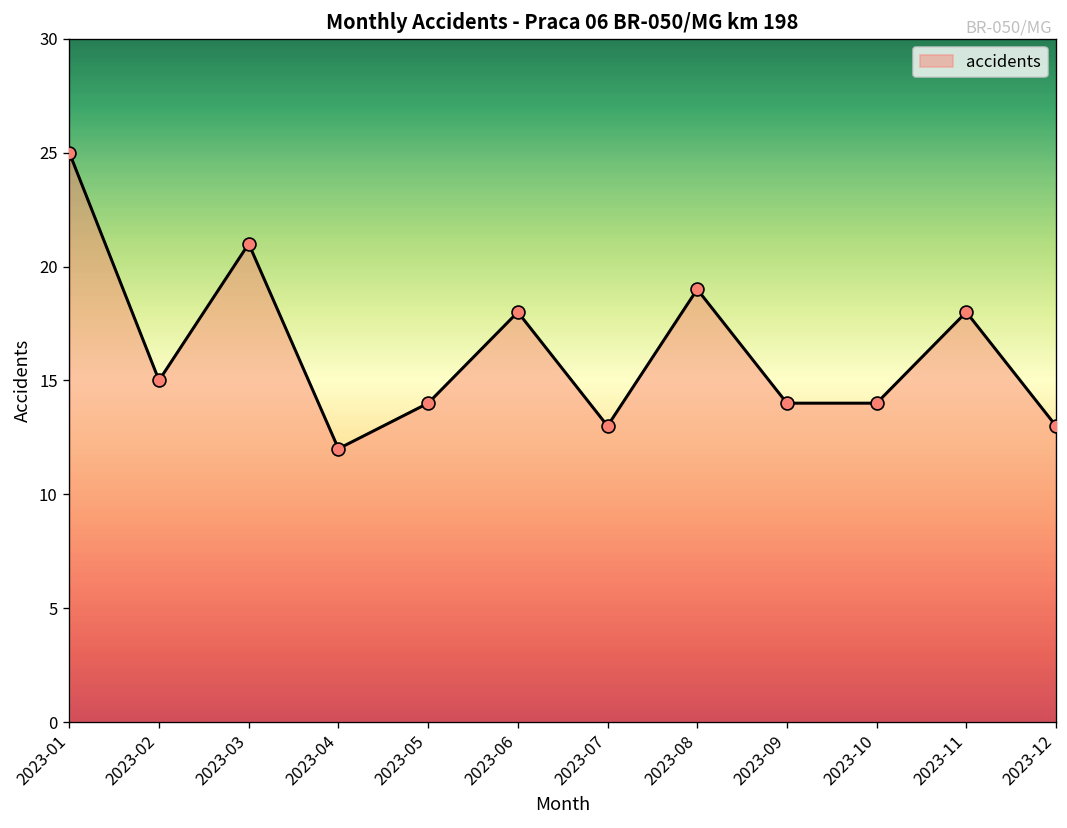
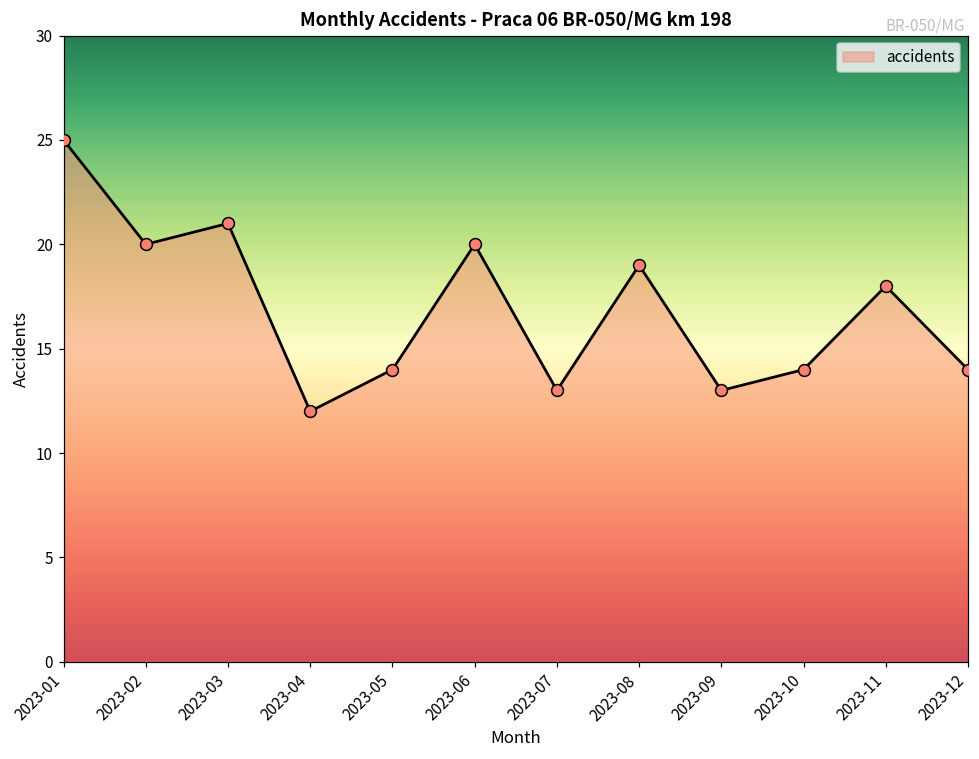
  {
    "2023-01": 25,
-   "2023-02": 15,
+   "2023-02": 20,
    "2023-03": 21,
    "2023-04": 12,
    "2023-05": 14,
-   "2023-06": 18,
+   "2023-06": 20,
    "2023-07": 13,
    "2023-08": 19,
-   "2023-09": 14,
+   "2023-09": 13,
    "2023-10": 14,
    "2023-11": 18,
-   "2023-12": 13
+   "2023-12": 14
  }
